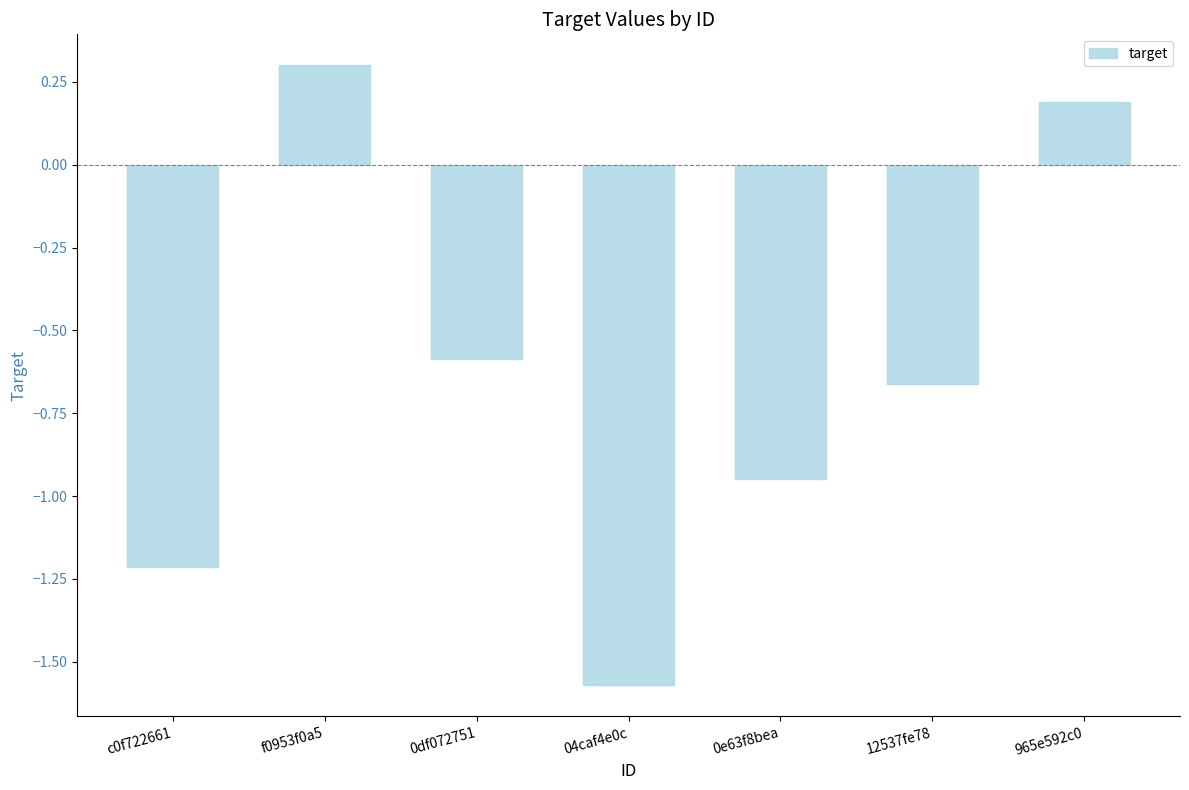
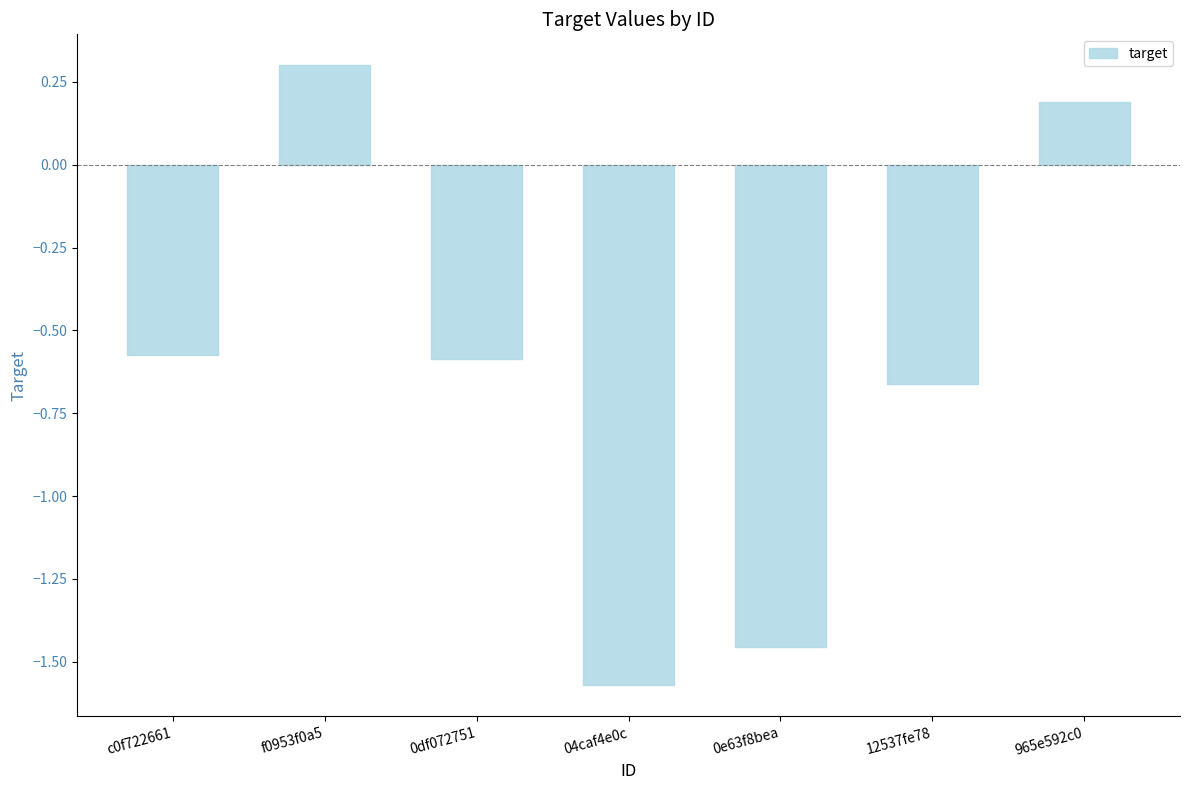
  {
-   "c0f722661": -1.21,
+   "c0f722661": -0.57,
    "f0953f0a5": 0.30,
    "0df072751": -0.59,
    "04caf4e0c": -1.57,
-   "0e63f8bea": -0.95,
+   "0e63f8bea": -1.46,
    "12537fe78": -0.66,
    "965e592c0": 0.19
  }
